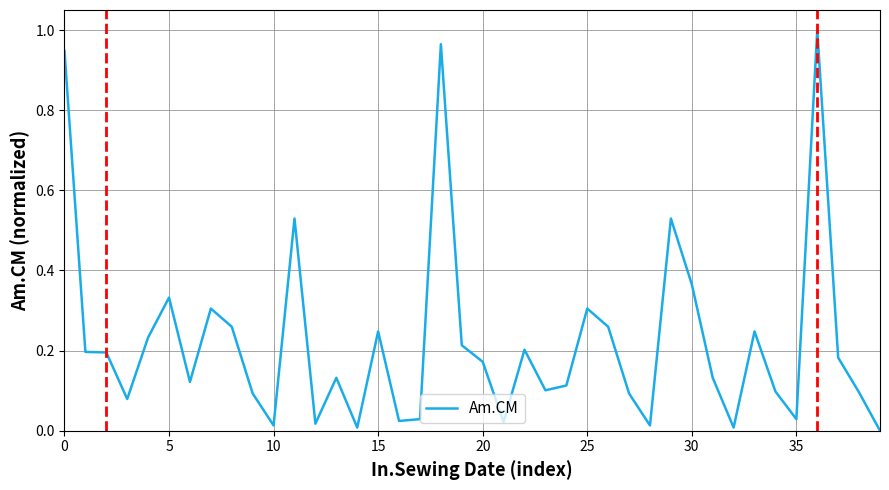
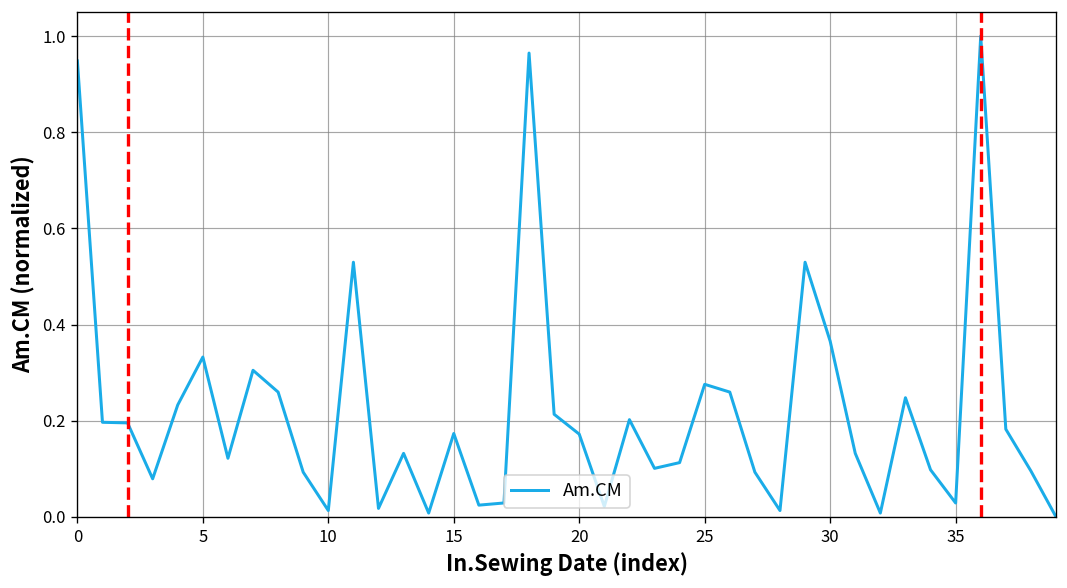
  {
    "0": 0.95,
    "5": 0.33,
    "10": 0.01,
-   "15": 0.25,
+   "15": 0.17,
    "20": 0.17,
-   "25": 0.30,
+   "25": 0.28,
    "30": 0.37,
    "35": 0.03
  }
